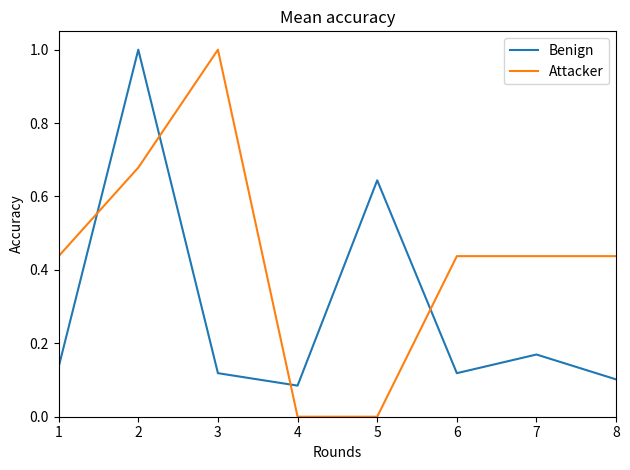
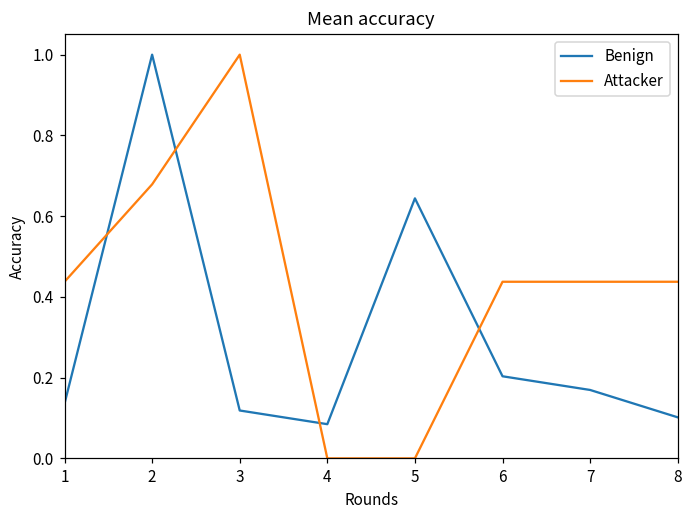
  {
    "Benign": {
      "1": 0.14,
      "2": 1.00,
      "3": 0.12,
      "4": 0.08,
      "5": 0.64,
-     "6": 0.12,
+     "6": 0.20,
      "7": 0.17,
      "8": 0.10
    },
    "Attacker": {
      "1": 0.44,
      "2": 0.68,
      "3": 1.00,
      "4": 0.00,
      "5": 0.00,
      "6": 0.44,
      "7": 0.44,
      "8": 0.44
    }
  }
